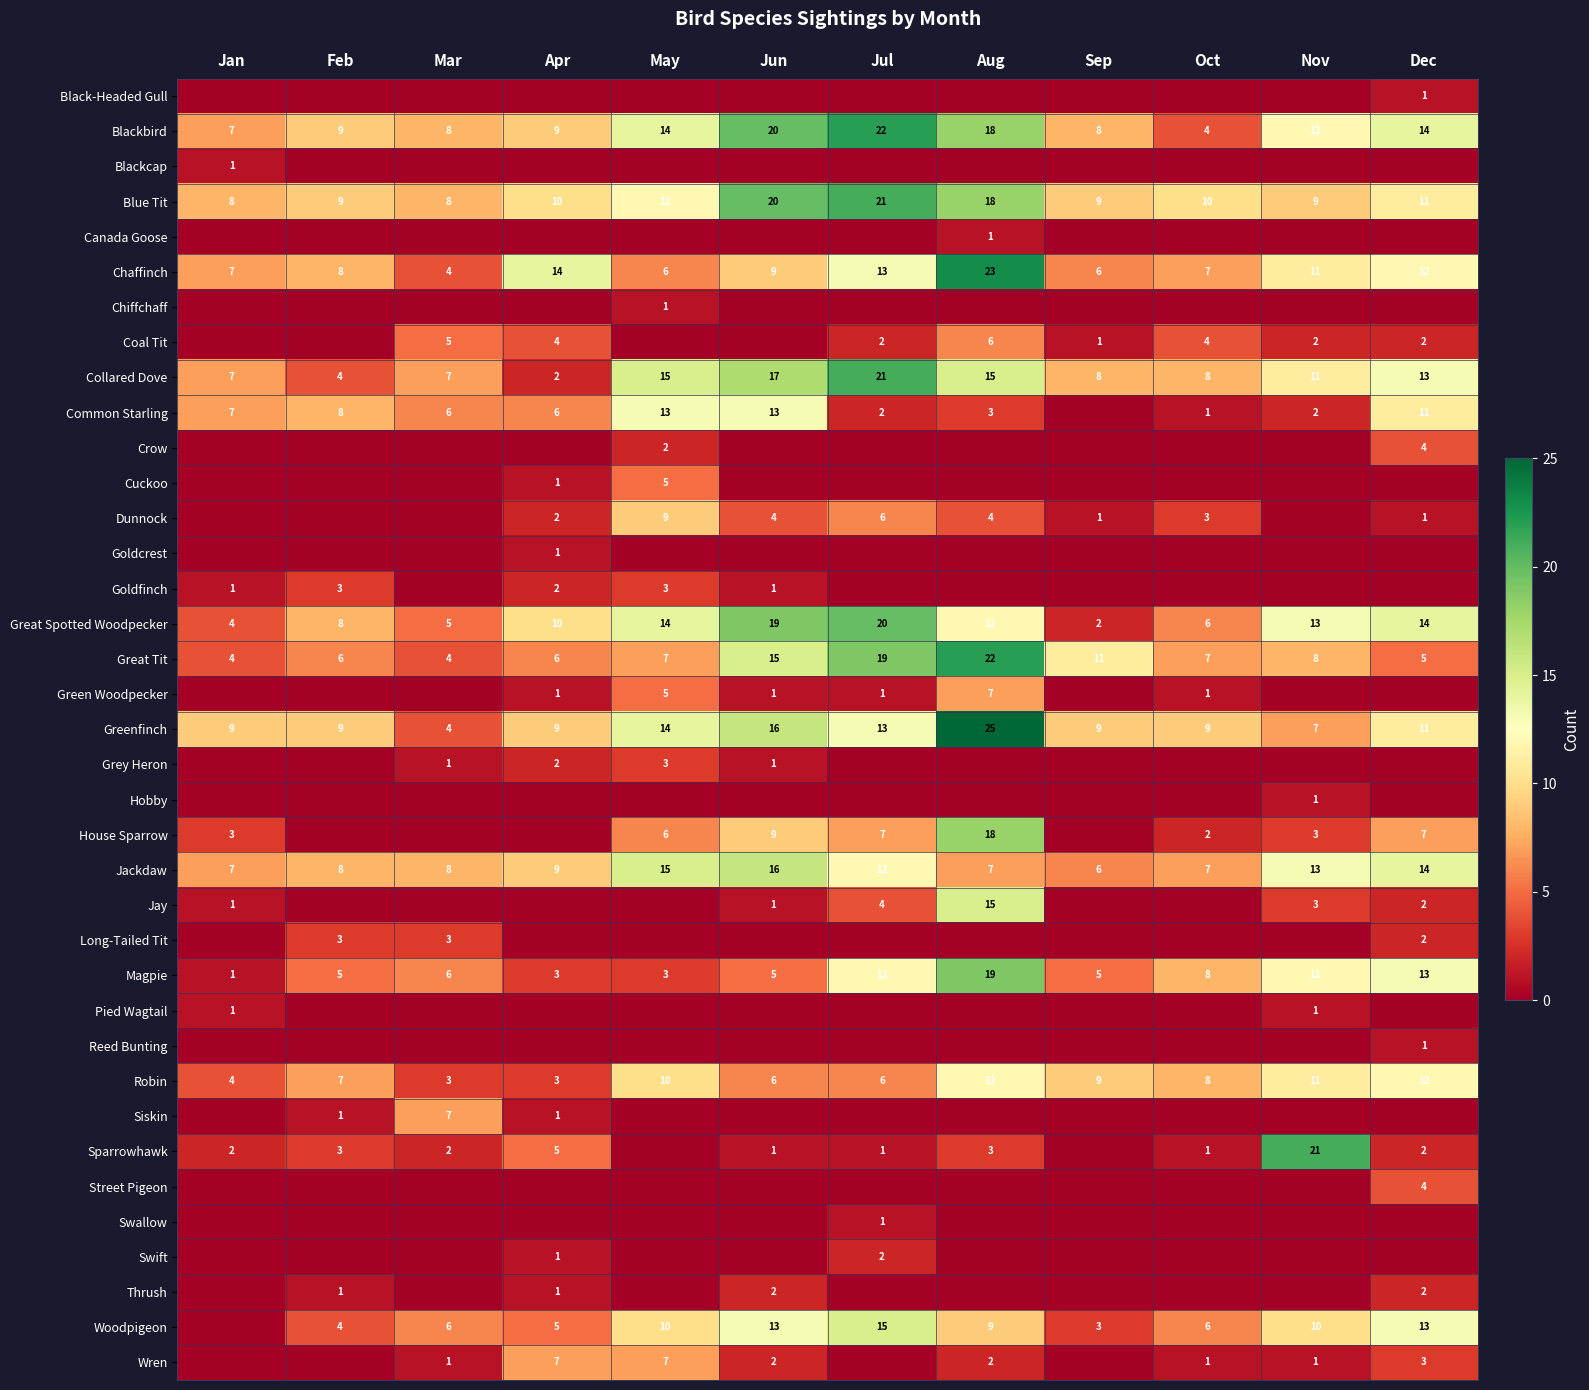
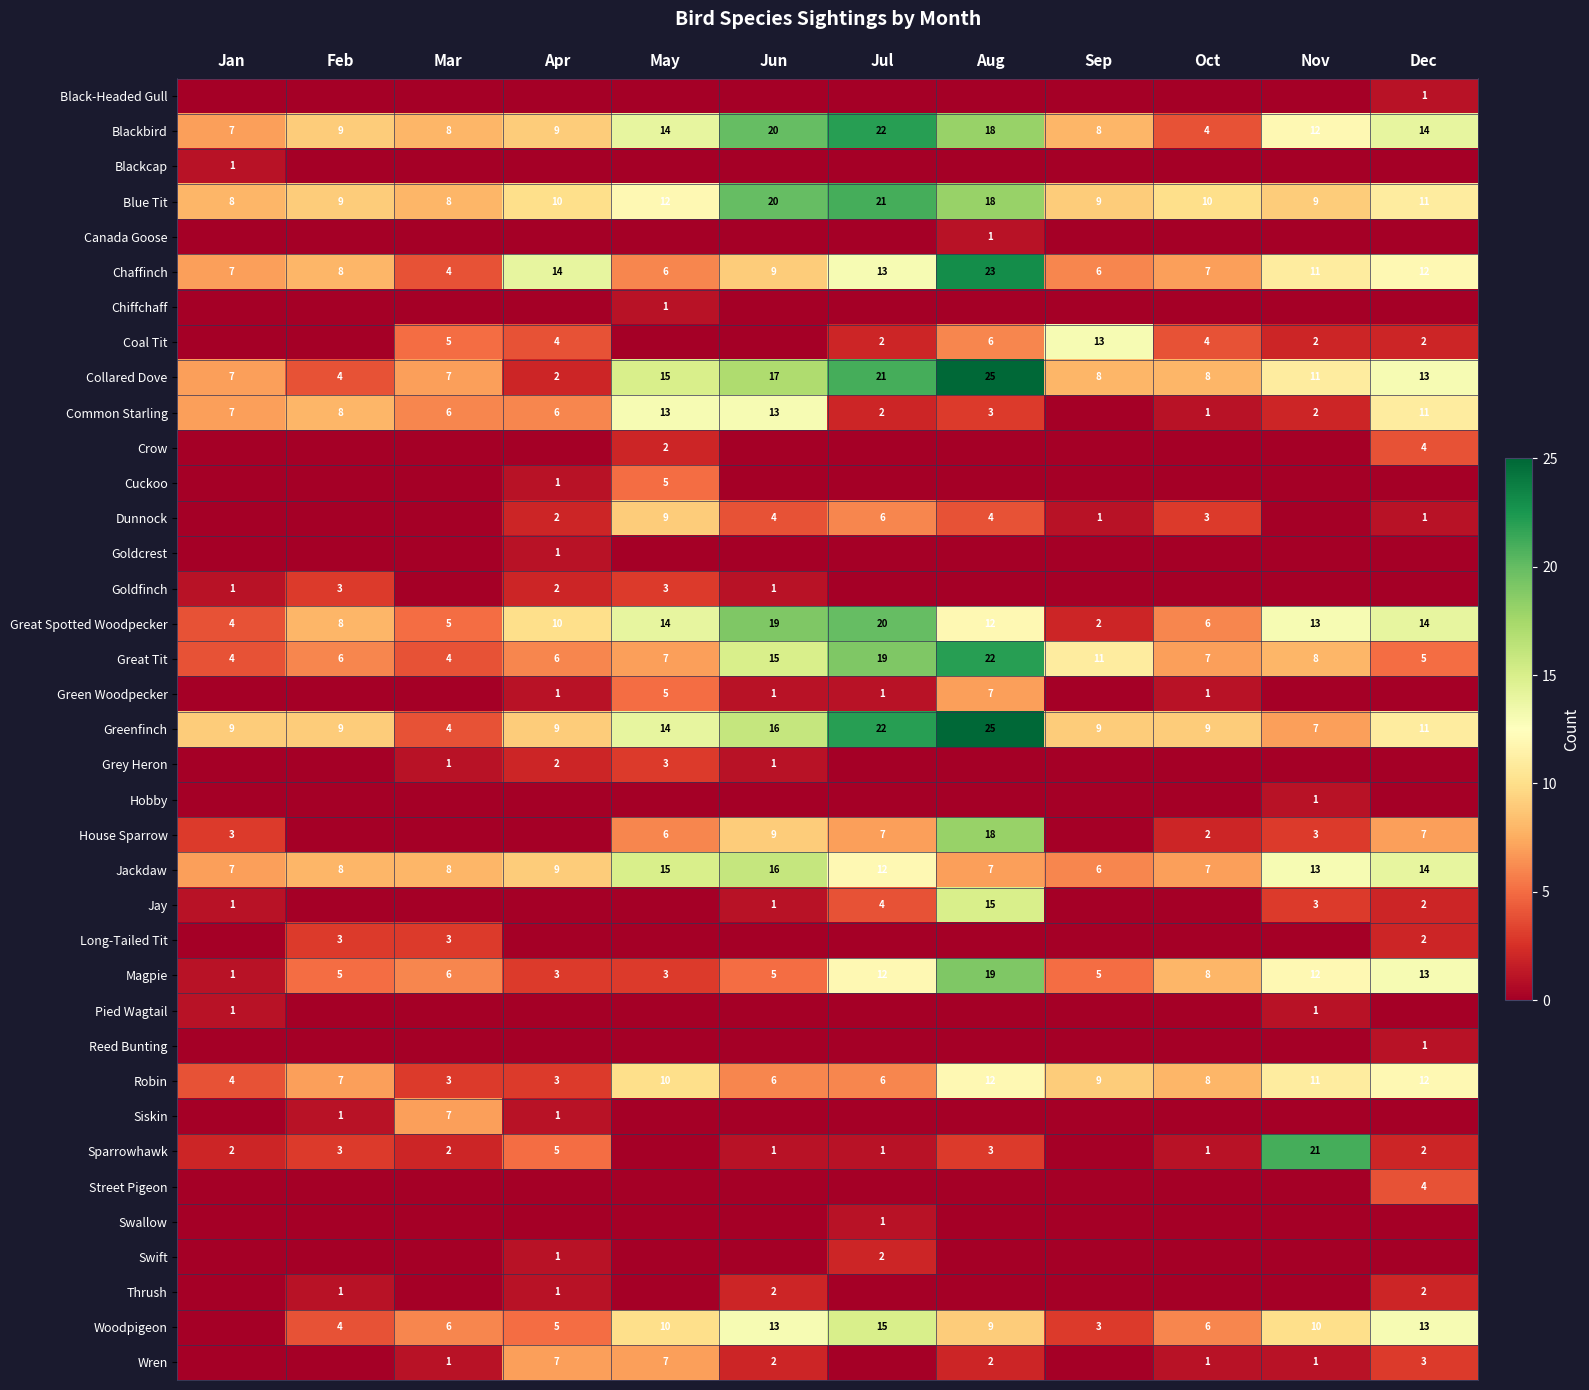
  {
    "Coal Tit": {
      "Mar": 5,
      "Apr": 4,
      "Jul": 2,
      "Aug": 6,
-     "Sep": 1,
+     "Sep": 13,
      "Oct": 4,
      "Nov": 2,
      "Dec": 2
    },
    "Collared Dove": {
      "Jan": 7,
      "Feb": 4,
      "Mar": 7,
      "Apr": 2,
      "May": 15,
      "Jun": 17,
      "Jul": 21,
-     "Aug": 15,
+     "Aug": 25,
      "Sep": 8,
      "Oct": 8,
      "Nov": 11,
      "Dec": 13
    },
    "Greenfinch": {
      "Jan": 9,
      "Feb": 9,
      "Mar": 4,
      "Apr": 9,
      "May": 14,
      "Jun": 16,
-     "Jul": 13,
+     "Jul": 22,
      "Aug": 25,
      "Sep": 9,
      "Oct": 9,
      "Nov": 7,
      "Dec": 11
    }
  }
